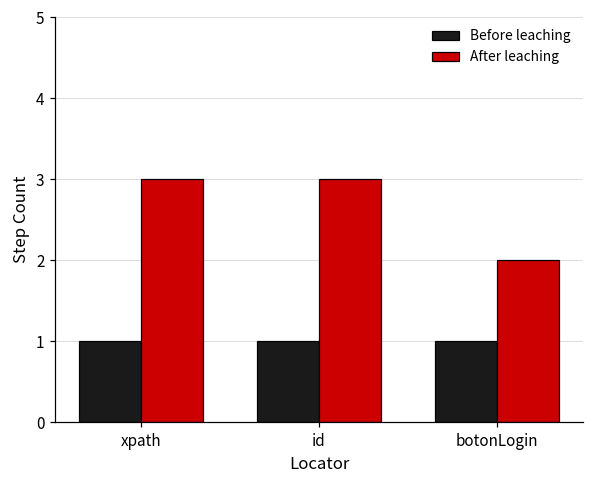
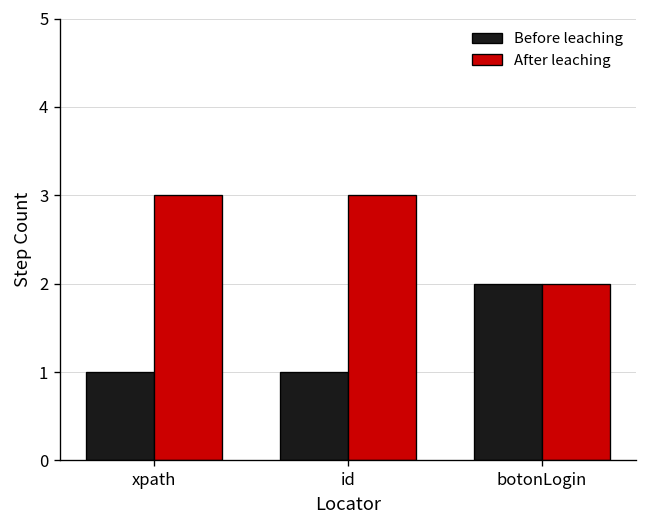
  {
    "Before leaching": {
      "xpath": 1,
      "id": 1,
-     "botonLogin": 1
+     "botonLogin": 2
    },
    "After leaching": {
      "xpath": 3,
      "id": 3,
      "botonLogin": 2
    }
  }
